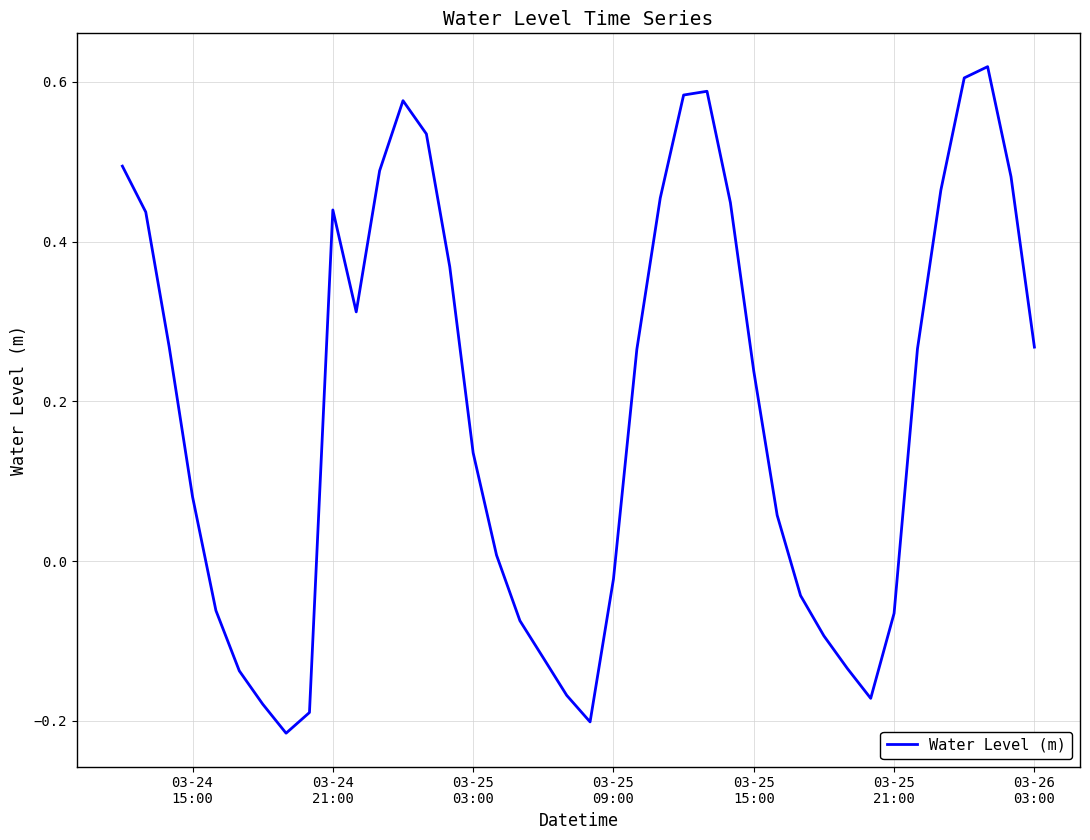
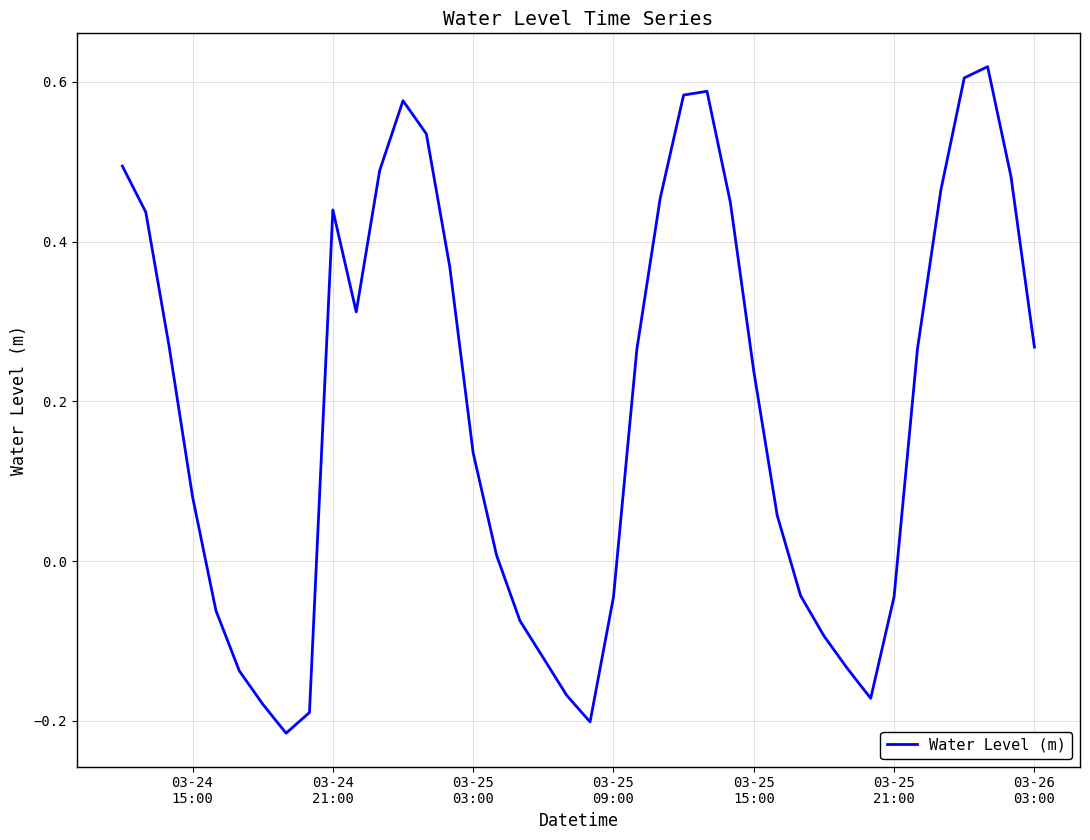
  {
    "03-24 15:00": 0.08,
    "03-24 21:00": 0.44,
    "03-25 03:00": 0.14,
-   "03-25 09:00": -0.02,
+   "03-25 09:00": -0.05,
    "03-25 15:00": 0.24,
-   "03-25 21:00": -0.07,
+   "03-25 21:00": -0.04,
    "03-26 03:00": 0.27
  }
